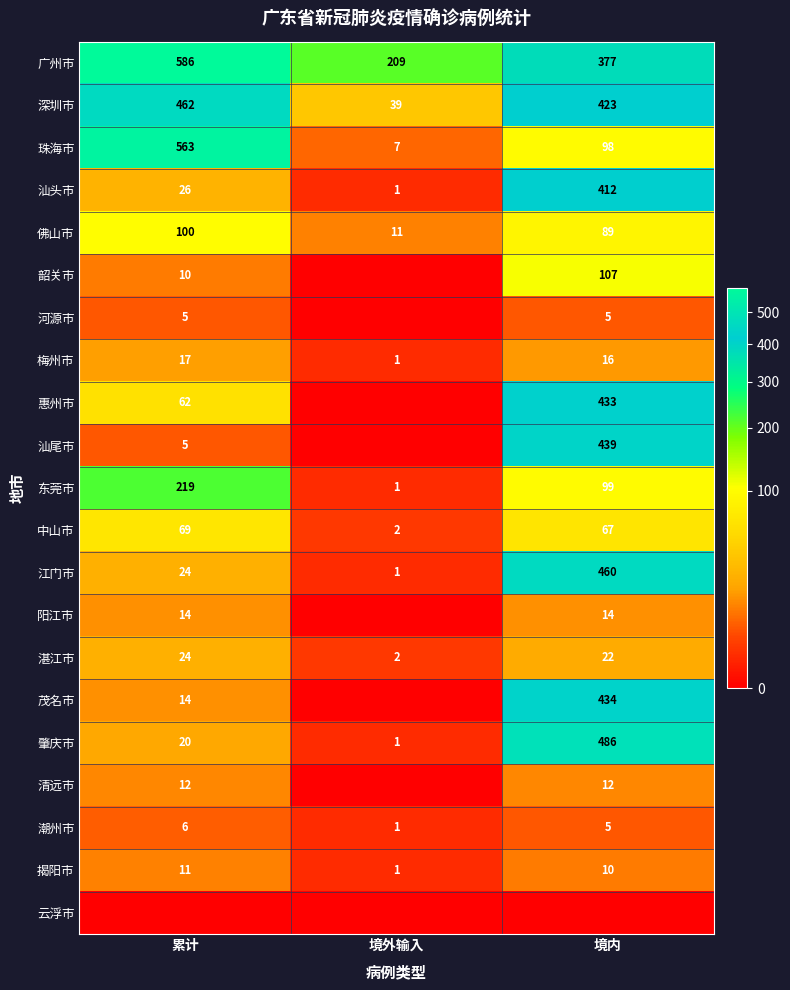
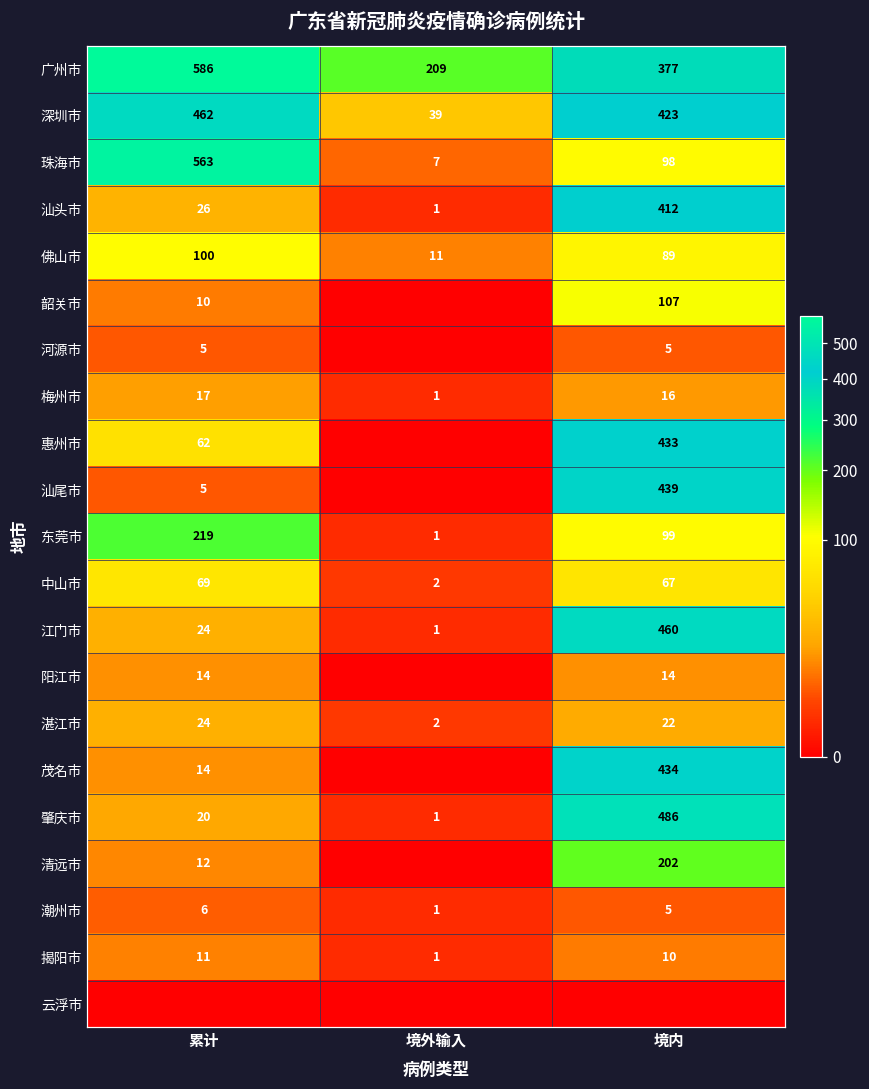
  {
    "广州市": {
      "累计": 586,
      "境外输入": 209,
      "境内": 377
    },
    "深圳市": {
      "累计": 462,
      "境外输入": 39,
      "境内": 423
    },
    "珠海市": {
      "累计": 563,
      "境外输入": 7,
      "境内": 98
    },
    "汕头市": {
      "累计": 26,
      "境外输入": 1,
      "境内": 412
    },
    "佛山市": {
      "累计": 100,
      "境外输入": 11,
      "境内": 89
    },
    "韶关市": {
      "累计": 10,
      "境内": 107
    },
    "河源市": {
      "累计": 5,
      "境内": 5
    },
    "梅州市": {
      "累计": 17,
      "境外输入": 1,
      "境内": 16
    },
    "惠州市": {
      "累计": 62,
      "境内": 433
    },
    "汕尾市": {
      "累计": 5,
      "境内": 439
    },
    "东莞市": {
      "累计": 219,
      "境外输入": 1,
      "境内": 99
    },
    "中山市": {
      "累计": 69,
      "境外输入": 2,
      "境内": 67
    },
    "江门市": {
      "累计": 24,
      "境外输入": 1,
      "境内": 460
    },
    "阳江市": {
      "累计": 14,
      "境内": 14
    },
    "湛江市": {
      "累计": 24,
      "境外输入": 2,
      "境内": 22
    },
    "茂名市": {
      "累计": 14,
      "境内": 434
    },
    "肇庆市": {
      "累计": 20,
      "境外输入": 1,
      "境内": 486
    },
    "清远市": {
      "累计": 12,
-     "境内": 12
+     "境内": 202
    },
    "潮州市": {
      "累计": 6,
      "境外输入": 1,
      "境内": 5
    },
    "揭阳市": {
      "累计": 11,
      "境外输入": 1,
      "境内": 10
    }
  }
